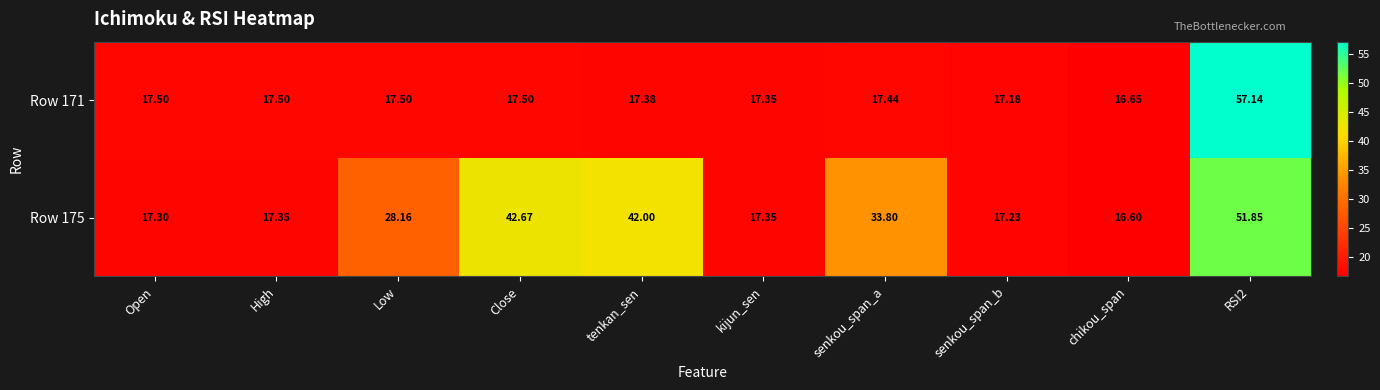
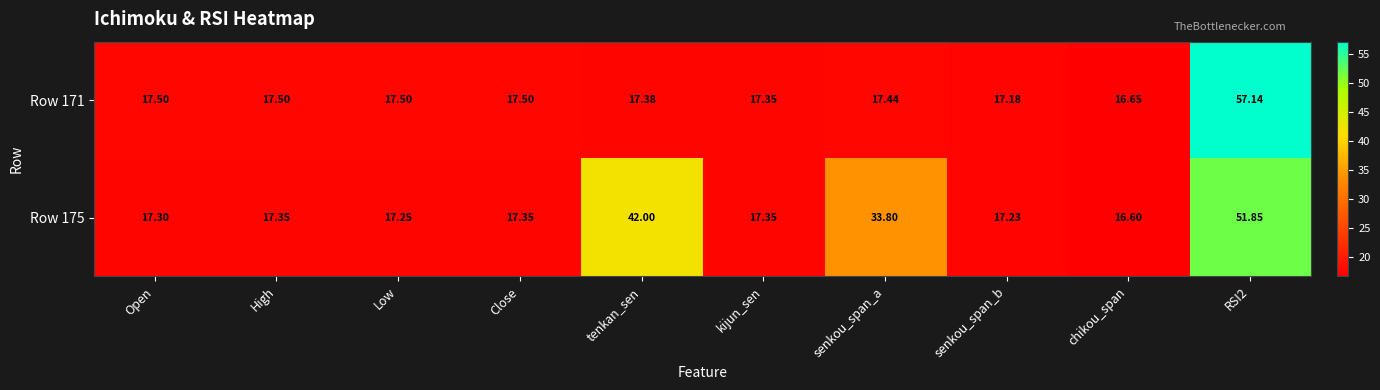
  {
    "Row 171": {
      "Open": 17.50,
      "High": 17.50,
      "Low": 17.50,
      "Close": 17.50,
      "tenkan_sen": 17.38,
      "kijun_sen": 17.35,
      "senkou_span_a": 17.44,
      "senkou_span_b": 17.18,
      "chikou_span": 16.65,
      "RSI2": 57.14
    },
    "Row 175": {
      "Open": 17.30,
      "High": 17.35,
-     "Low": 28.16,
-     "Close": 42.67,
+     "Low": 17.25,
+     "Close": 17.35,
      "tenkan_sen": 42.00,
      "kijun_sen": 17.35,
      "senkou_span_a": 33.80,
      "senkou_span_b": 17.23,
      "chikou_span": 16.60,
      "RSI2": 51.85
    }
  }
